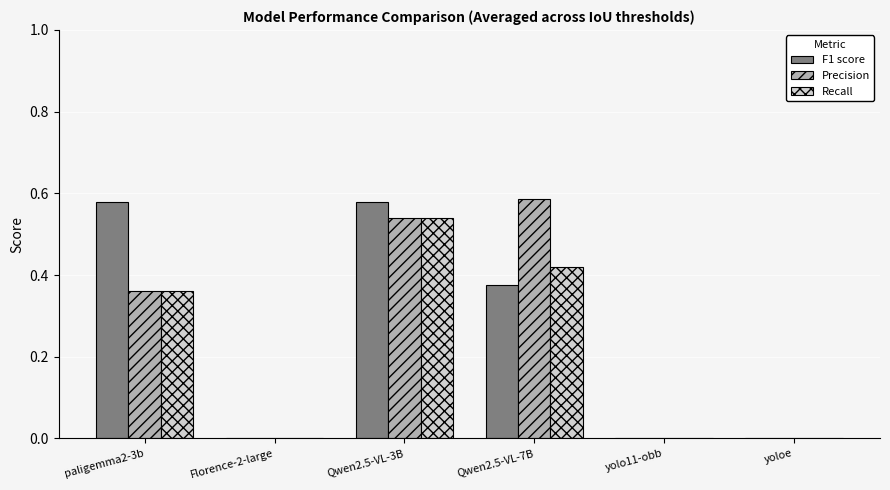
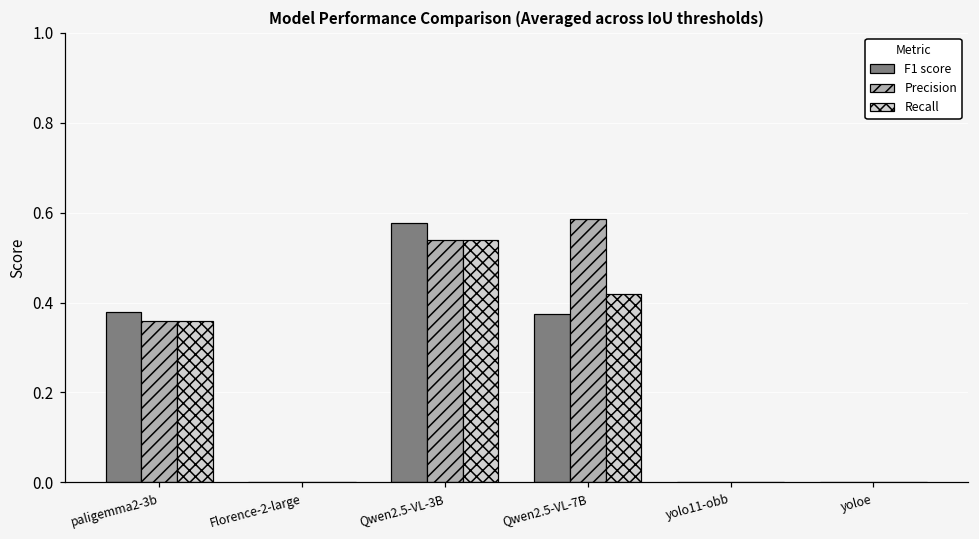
  {
    "F1 score": {
-     "paligemma2-3b": 0.58,
+     "paligemma2-3b": 0.38,
      "Florence-2-large": 0.00,
      "Qwen2.5-VL-3B": 0.58,
      "Qwen2.5-VL-7B": 0.38,
      "yolo11-obb": 0.00,
      "yoloe": 0.00
    }
  }
